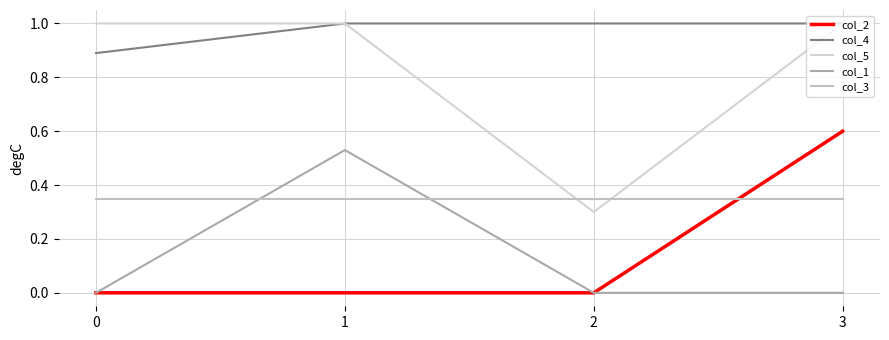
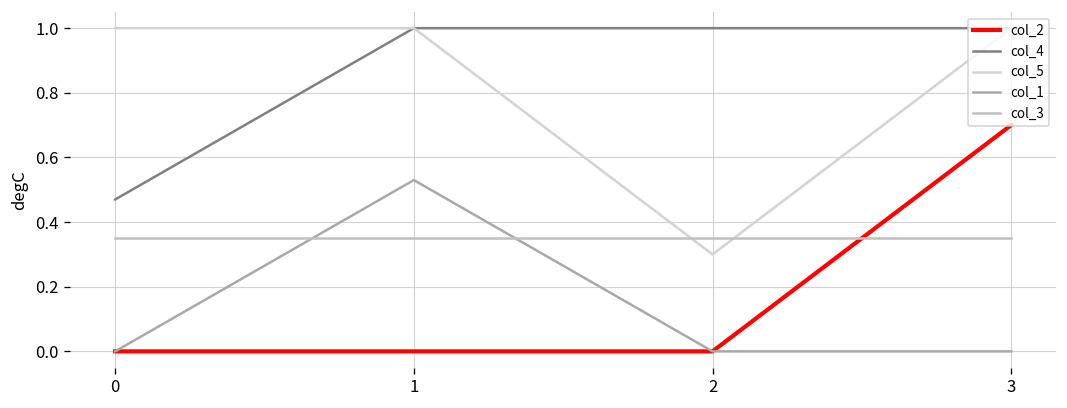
  {
    "col_2": {
      "1": 0.0,
-     "3": 0.6
+     "3": 0.7
    },
    "col_4": {
-     "0": 0.89,
+     "0": 0.47,
      "2": 1.00
    }
  }
